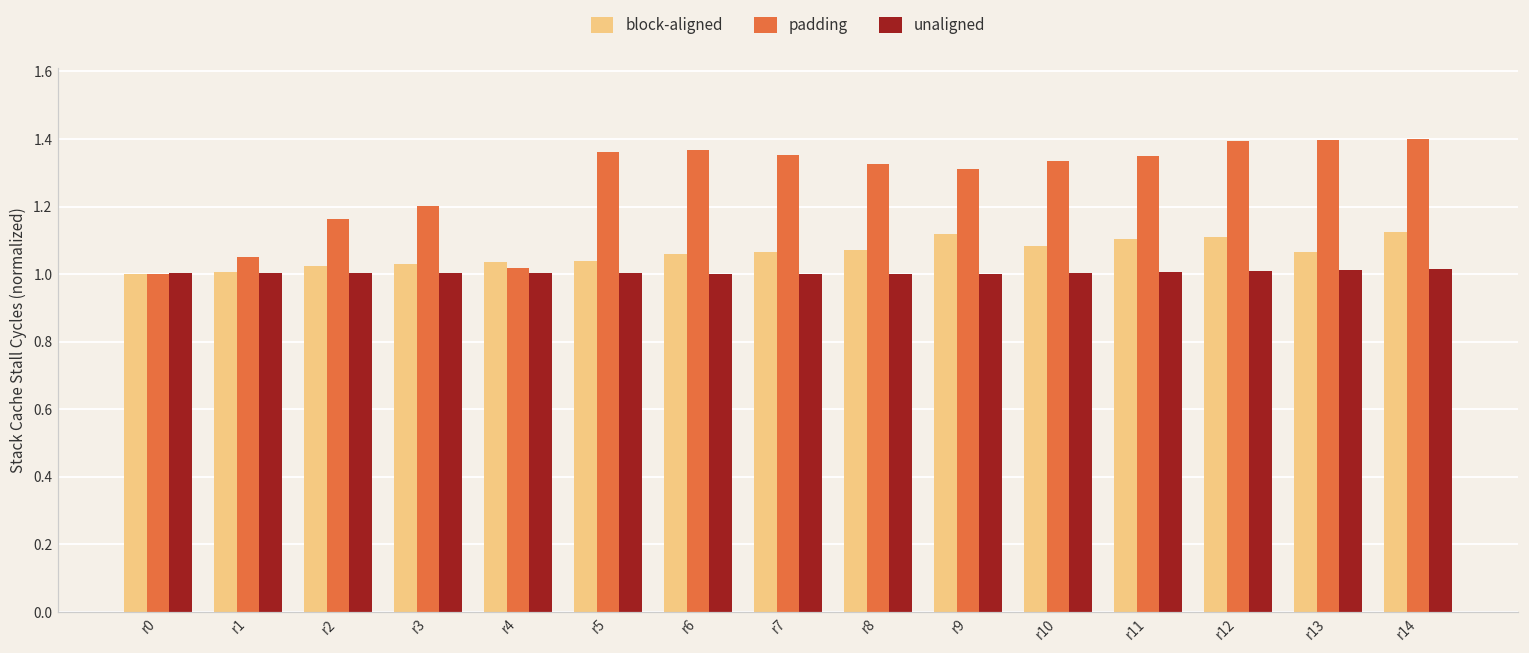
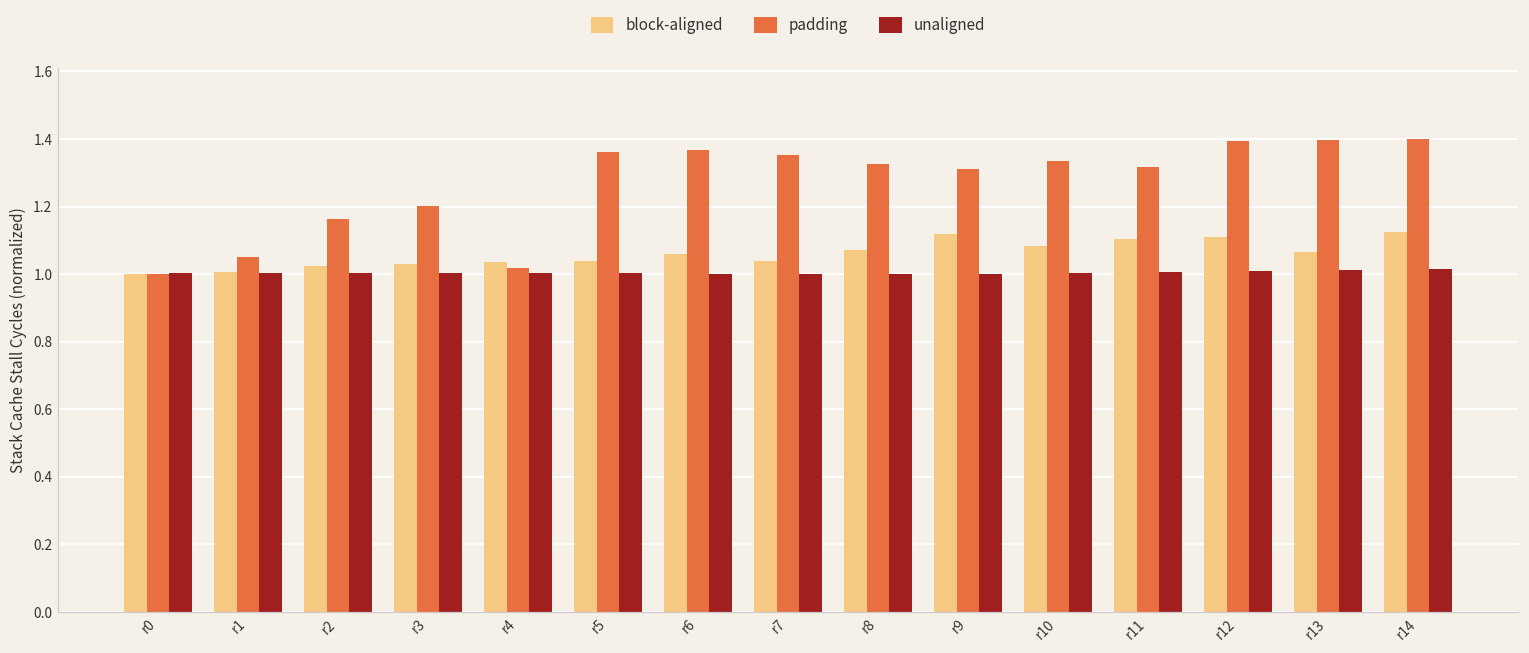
  {
    "block-aligned": {
      "r0": 1.00,
      "r1": 1.00,
      "r2": 1.02,
      "r3": 1.03,
      "r4": 1.03,
      "r5": 1.04,
      "r6": 1.06,
-     "r7": 1.07,
+     "r7": 1.04,
      "r8": 1.07,
      "r9": 1.12,
      "r10": 1.08,
      "r11": 1.10,
      "r12": 1.11,
      "r13": 1.07,
      "r14": 1.12
    },
    "padding": {
      "r0": 1.00,
      "r1": 1.05,
      "r2": 1.16,
      "r3": 1.20,
      "r4": 1.02,
      "r5": 1.36,
      "r6": 1.37,
      "r7": 1.35,
      "r8": 1.33,
      "r9": 1.31,
      "r10": 1.33,
-     "r11": 1.35,
+     "r11": 1.32,
      "r12": 1.39,
      "r13": 1.40,
      "r14": 1.40
    },
    "unaligned": {
      "r0": 1.00,
      "r1": 1.00,
      "r2": 1.00,
      "r3": 1.00,
      "r4": 1.00,
      "r5": 1.00,
      "r6": 1.00,
      "r7": 1.00,
      "r8": 1.00,
      "r9": 1.00,
      "r10": 1.00,
      "r11": 1.01,
      "r12": 1.01,
      "r13": 1.01,
      "r14": 1.02
    }
  }
